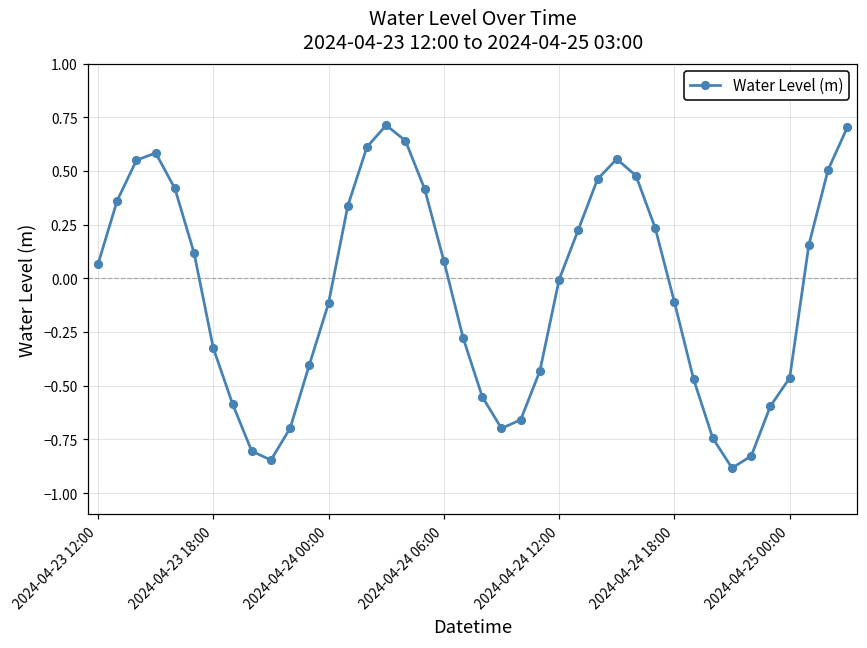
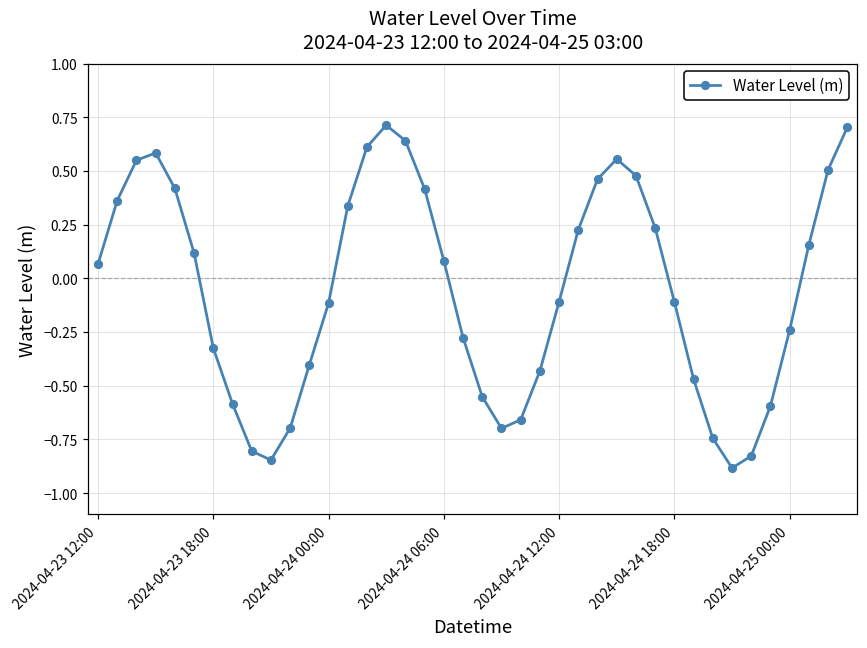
  {
    "2024-04-23 12:00": 0.07,
    "2024-04-23 18:00": -0.32,
    "2024-04-24 00:00": -0.12,
    "2024-04-24 06:00": 0.08,
-   "2024-04-24 12:00": -0.01,
+   "2024-04-24 12:00": -0.11,
    "2024-04-24 18:00": -0.11,
-   "2024-04-25 00:00": -0.46
+   "2024-04-25 00:00": -0.24
  }
